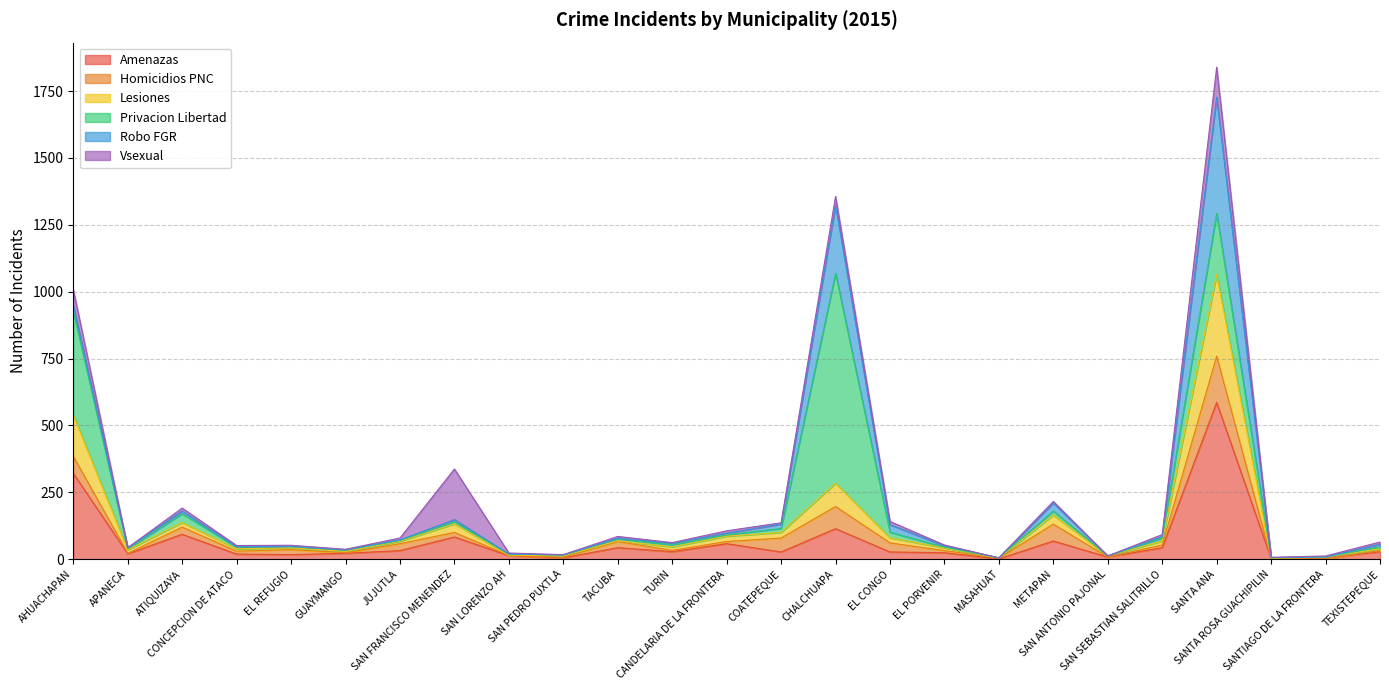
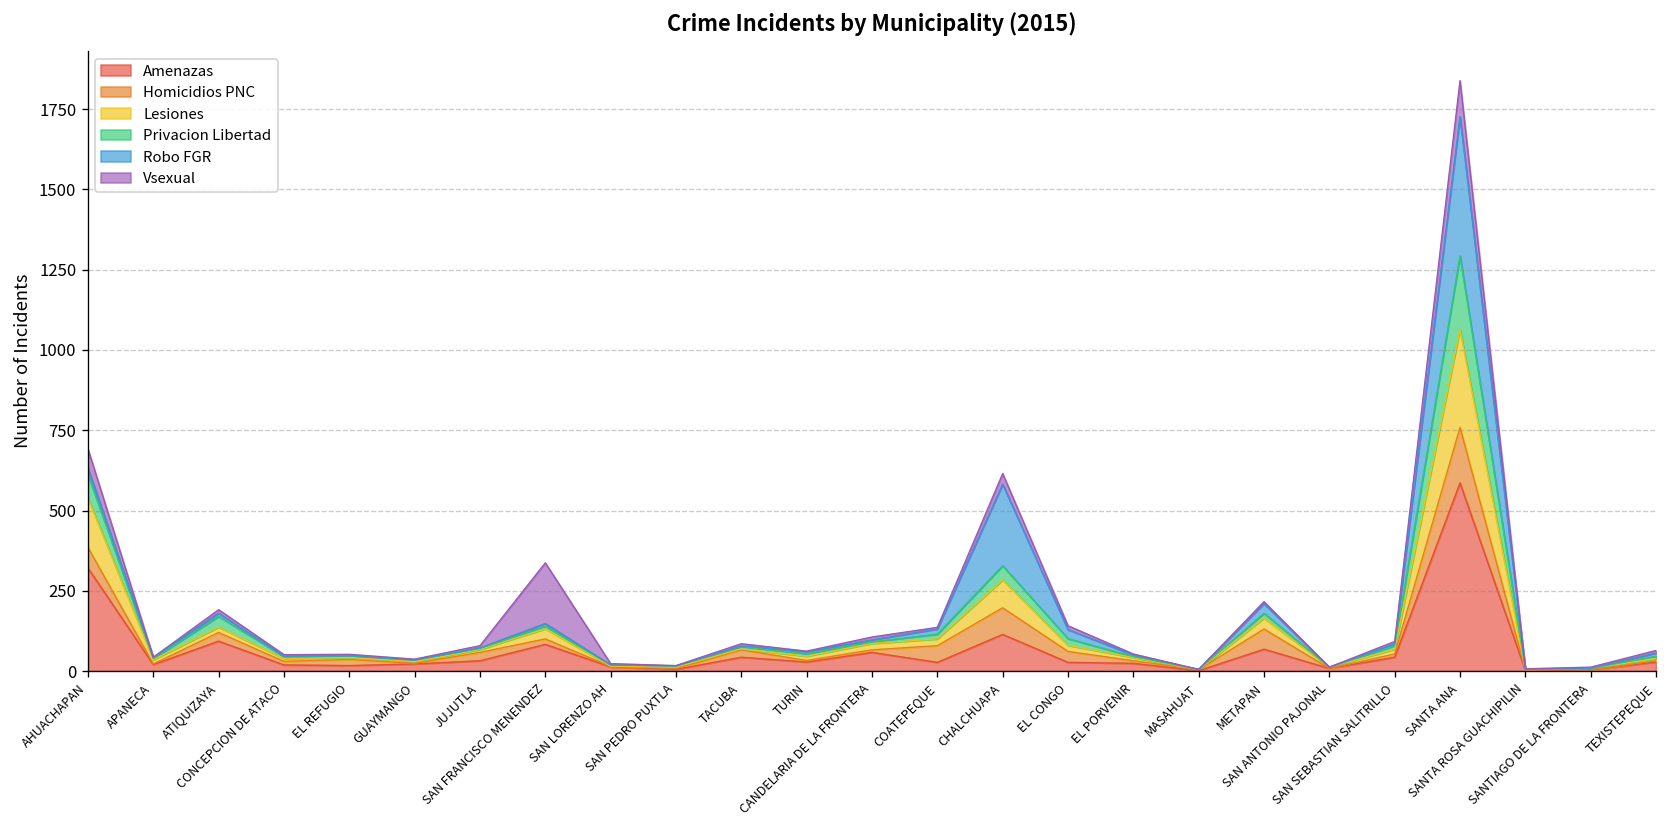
  {
    "Lesiones": {
      "AHUACHAPAN": 150,
      "ATIQUIZAYA": 20,
      "COATEPEQUE": 20,
      "CHALCHUAPA": 90,
      "EL CONGO": 20,
      "METAPAN": 30,
      "SAN SEBASTIAN SALITRILLO": 20,
      "SANTA ANA": 310
    },
    "Privacion Libertad": {
-     "AHUACHAPAN": 390,
+     "AHUACHAPAN": 70,
      "ATIQUIZAYA": 30,
      "COATEPEQUE": 20,
-     "CHALCHUAPA": 790,
+     "CHALCHUAPA": 40,
      "EL CONGO": 20,
      "METAPAN": 20,
      "SANTA ANA": 230
    },
    "Robo FGR": {
      "AHUACHAPAN": 20,
      "ATIQUIZAYA": 10,
      "CHALCHUAPA": 250,
      "EL CONGO": 30,
      "SANTA ANA": 430
    },
    "Vsexual": {
      "AHUACHAPAN": 60,
      "ATIQUIZAYA": 10,
      "SAN FRANCISCO MENENDEZ": 190,
      "CHALCHUAPA": 30,
      "EL CONGO": 10,
      "SANTA ANA": 110
    }
  }
